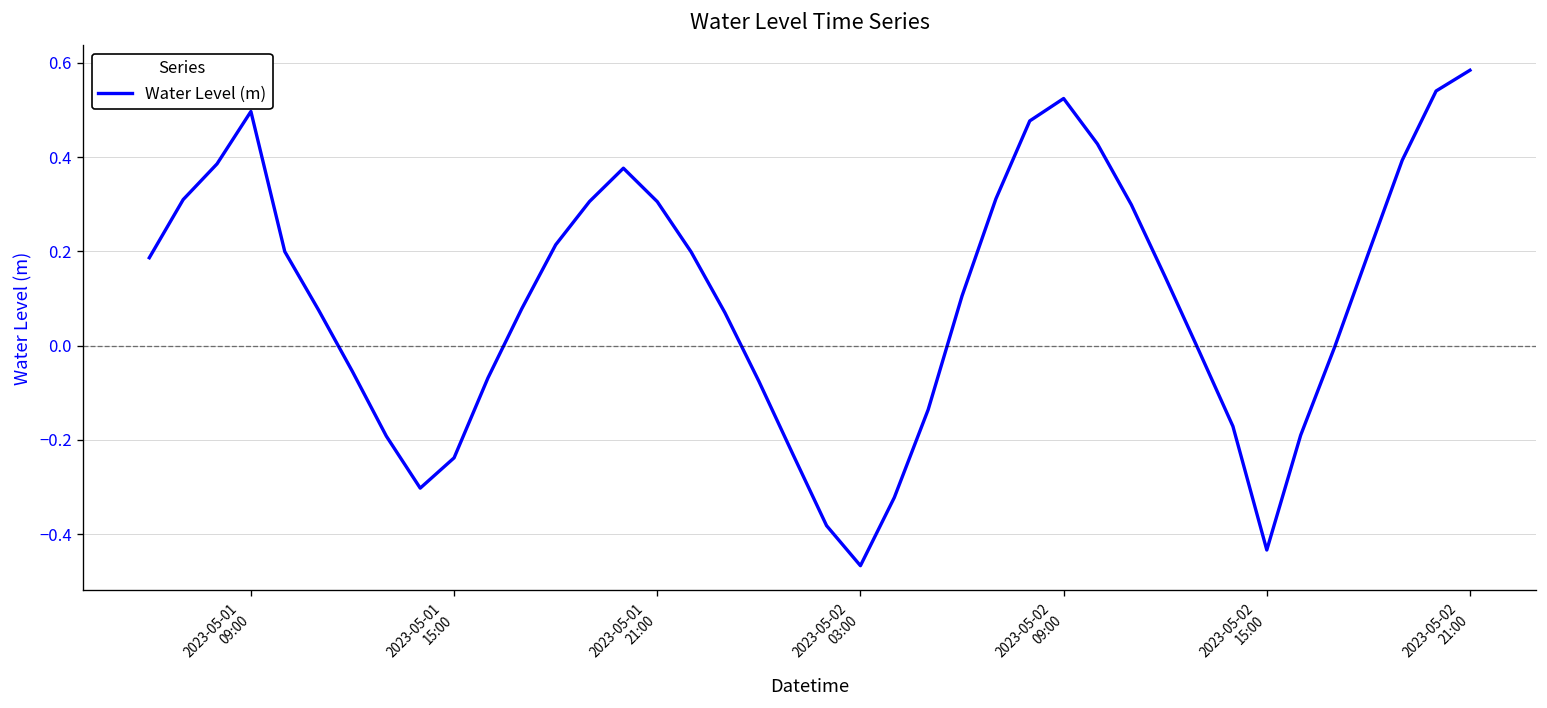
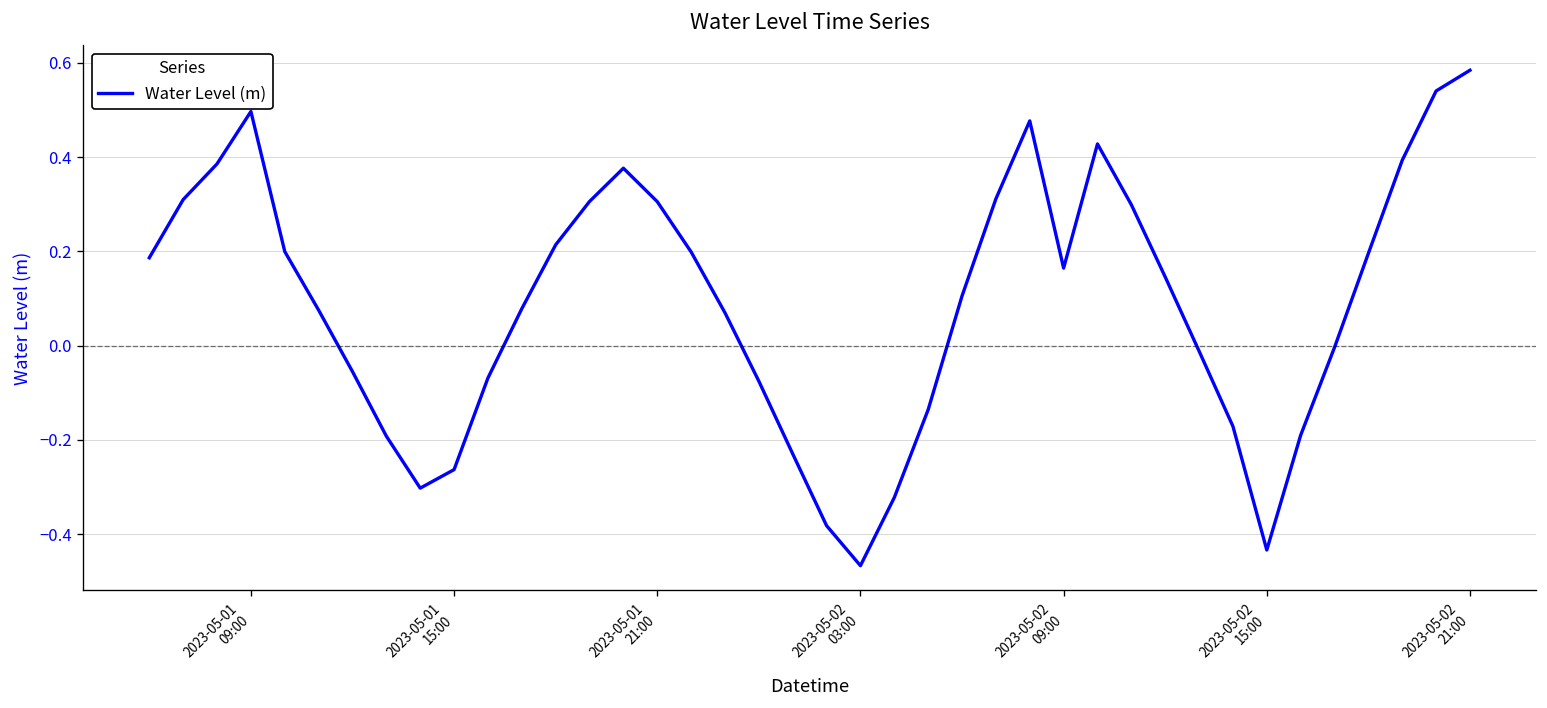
  {
    "2023-05-01 09:00": 0.50,
-   "2023-05-01 15:00": -0.24,
+   "2023-05-01 15:00": -0.26,
    "2023-05-01 21:00": 0.31,
    "2023-05-02 03:00": -0.47,
-   "2023-05-02 09:00": 0.52,
+   "2023-05-02 09:00": 0.16,
    "2023-05-02 15:00": -0.43,
    "2023-05-02 21:00": 0.58
  }
